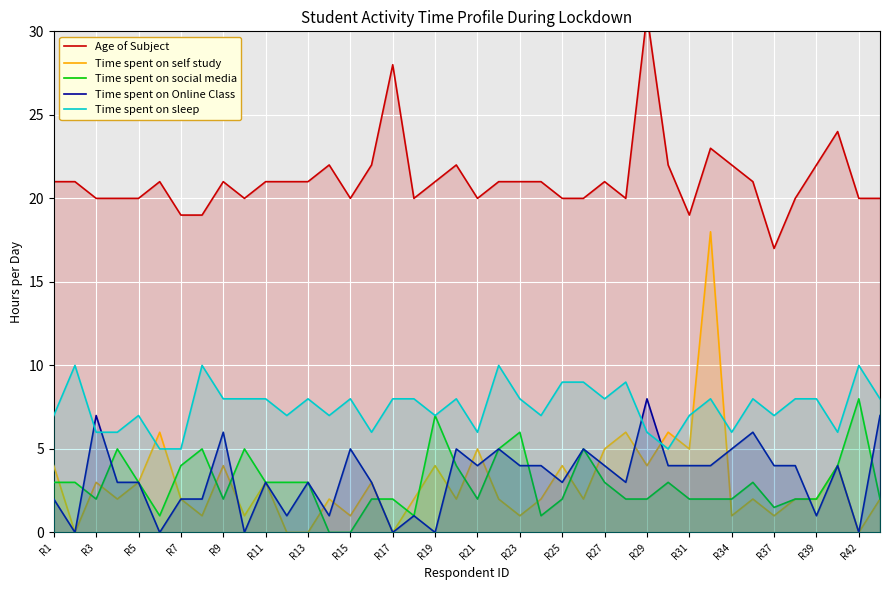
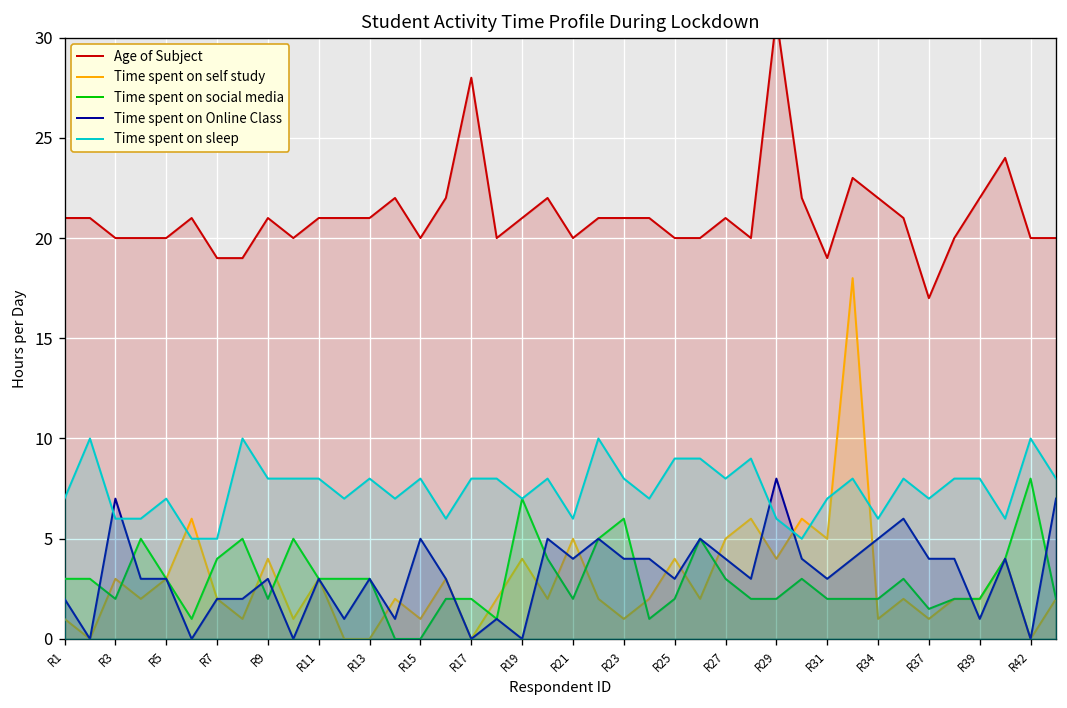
  {
    "Age of Subject": {
      "R1": 21,
      "R3": 20,
      "R5": 20,
      "R7": 19,
      "R9": 21,
      "R11": 21,
      "R13": 21,
      "R15": 20,
      "R17": 28,
      "R19": 21,
      "R21": 20,
      "R23": 21,
      "R25": 20,
      "R27": 21,
      "R31": 19,
      "R34": 22,
      "R37": 17,
      "R39": 22,
      "R42": 20
    },
    "Time spent on self study": {
-     "R1": 4,
+     "R1": 1,
      "R3": 3,
      "R9": 4,
      "R13": 0,
      "R15": 1,
      "R19": 4,
      "R21": 5,
      "R23": 1,
      "R25": 4,
      "R27": 5,
      "R29": 4,
      "R31": 5,
      "R34": 1,
      "R37": 1
    },
    "Time spent on social media": {
      "R1": 3,
      "R3": 2,
      "R7": 4,
      "R9": 2,
      "R15": 0,
      "R17": 2,
      "R21": 2,
      "R23": 6,
      "R25": 2,
      "R27": 3,
      "R29": 2,
      "R31": 2,
      "R34": 2,
      "R37": 1.5,
      "R42": 8
    },
    "Time spent on Online Class": {
      "R1": 2,
      "R3": 7,
-     "R9": 6,
+     "R9": 3,
      "R15": 5,
      "R19": 0,
      "R21": 4,
      "R23": 4,
      "R25": 3,
      "R27": 4,
      "R29": 8,
-     "R31": 4,
+     "R31": 3,
      "R34": 5,
      "R37": 4,
      "R39": 1
    },
    "Time spent on sleep": {
      "R1": 7,
      "R3": 6,
      "R5": 7,
      "R7": 5,
      "R9": 8,
      "R11": 8,
      "R13": 8,
      "R15": 8,
      "R17": 8,
      "R21": 6,
      "R23": 8,
      "R25": 9,
      "R27": 8,
      "R29": 6,
      "R31": 7,
      "R34": 6,
      "R37": 7,
      "R39": 8,
      "R42": 10
    }
  }
